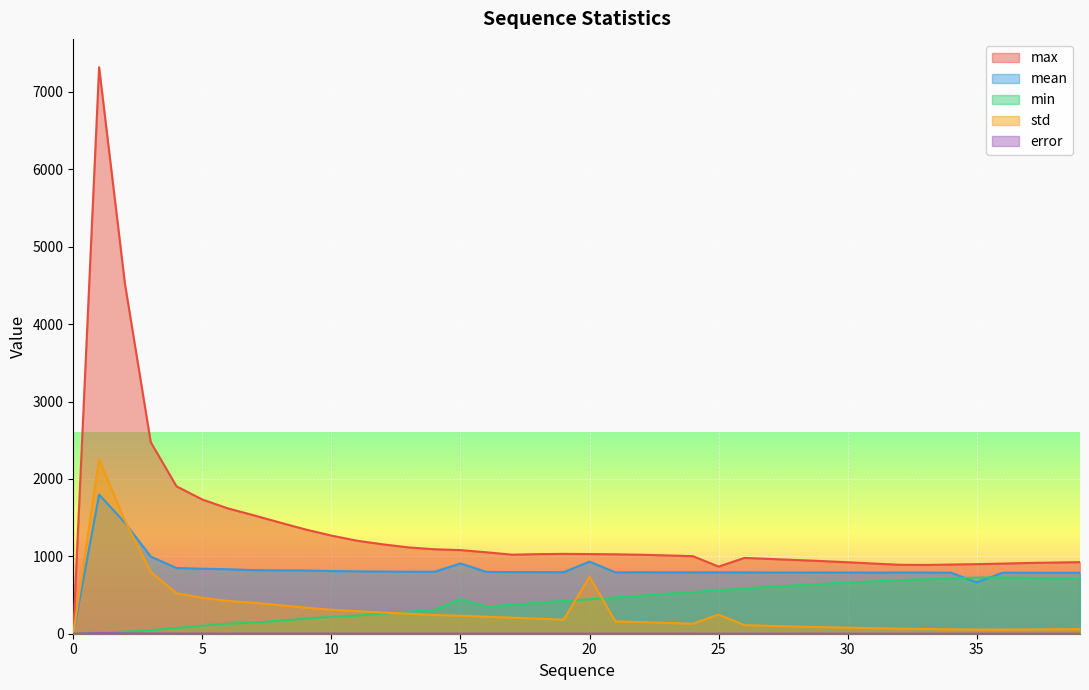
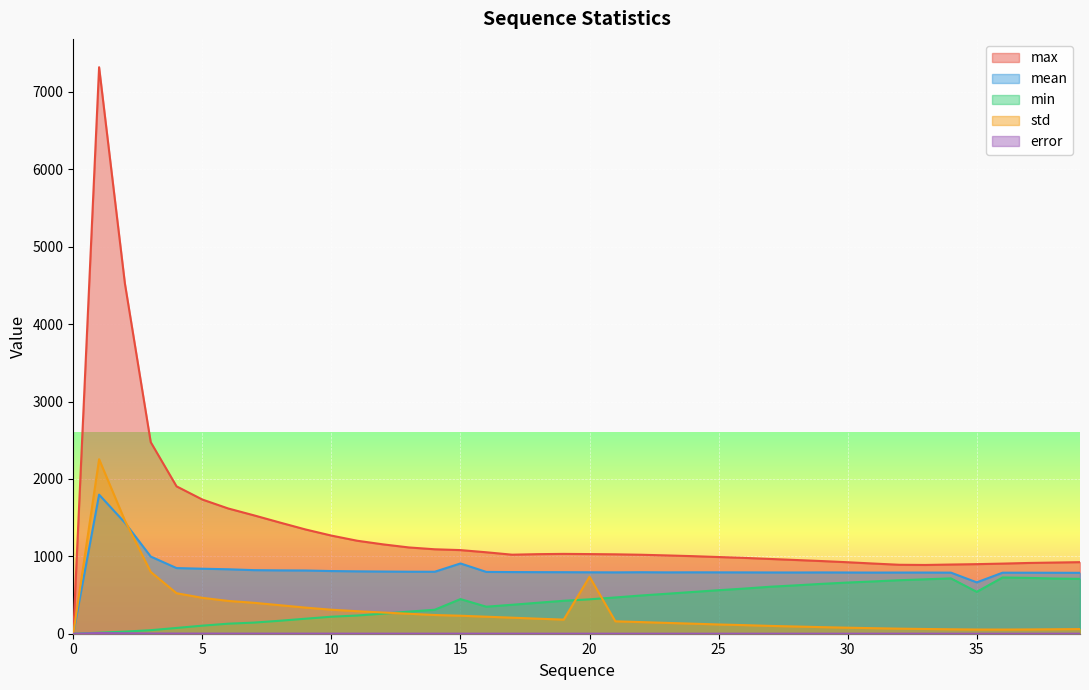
  {
    "max": {
      "5": 1700,
      "10": 1300,
      "15": 1100,
      "20": 1000,
-     "25": 900,
+     "25": 1000,
      "30": 900,
      "35": 900
    },
    "mean": {
      "5": 800,
      "10": 800,
      "15": 900,
-     "20": 900,
+     "20": 800,
      "25": 800,
      "30": 800,
      "35": 700
    },
    "min": {
      "5": 100,
      "10": 200,
      "15": 400,
      "20": 400,
      "25": 600,
      "30": 700,
-     "35": 700
+     "35": 500
    },
    "std": {
      "5": 500,
      "10": 300,
      "15": 200,
      "20": 700,
-     "25": 200,
+     "25": 100,
      "30": 100,
      "35": 100
    },
    "error": {
      "5": 0,
      "10": 0,
      "15": 0,
      "20": 0,
      "25": 0,
      "30": 0,
      "35": 0
    }
  }
